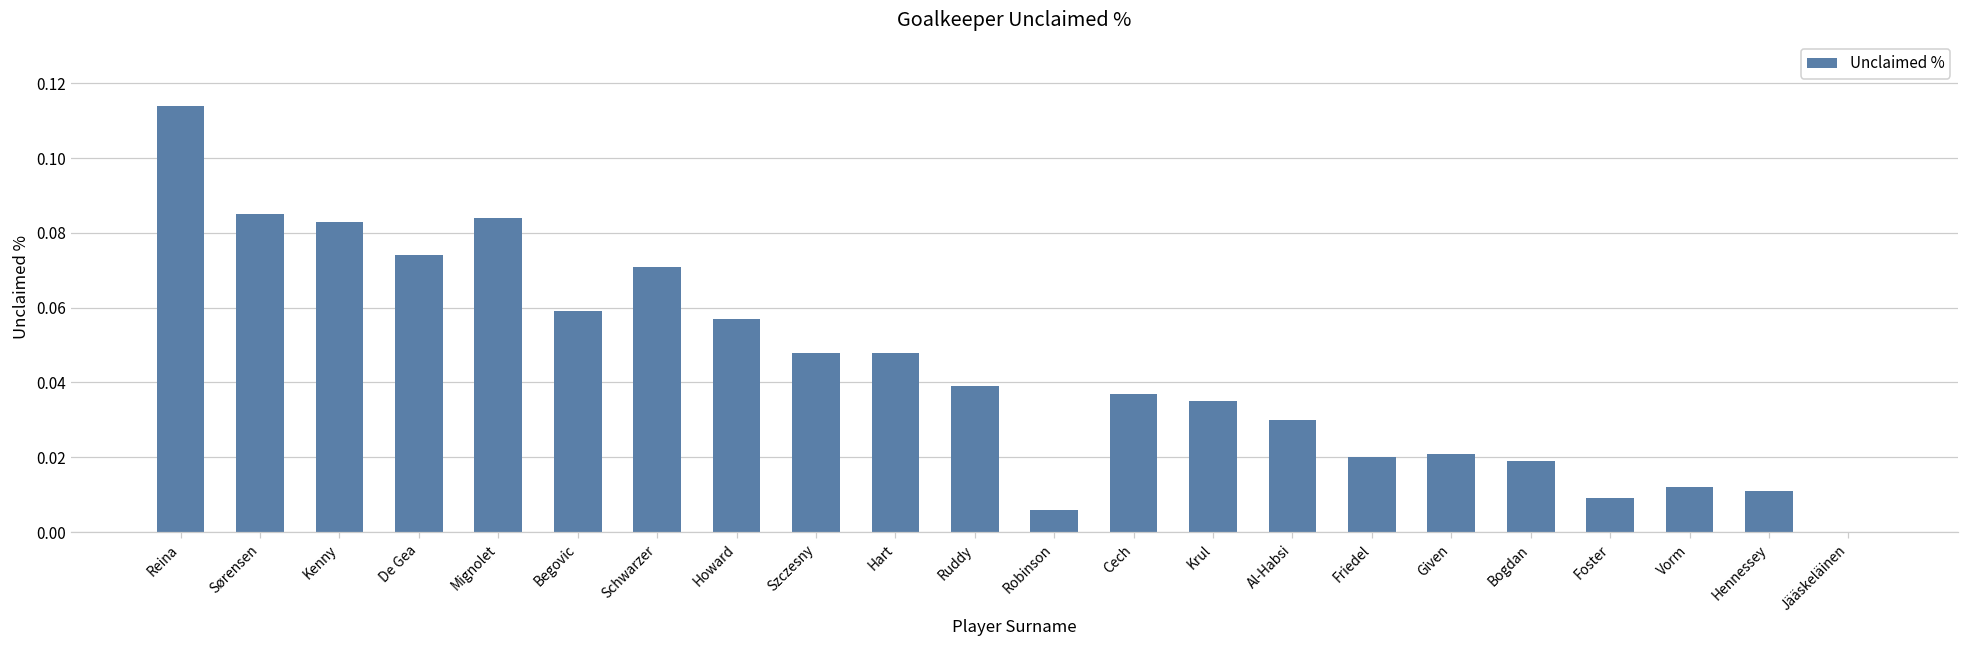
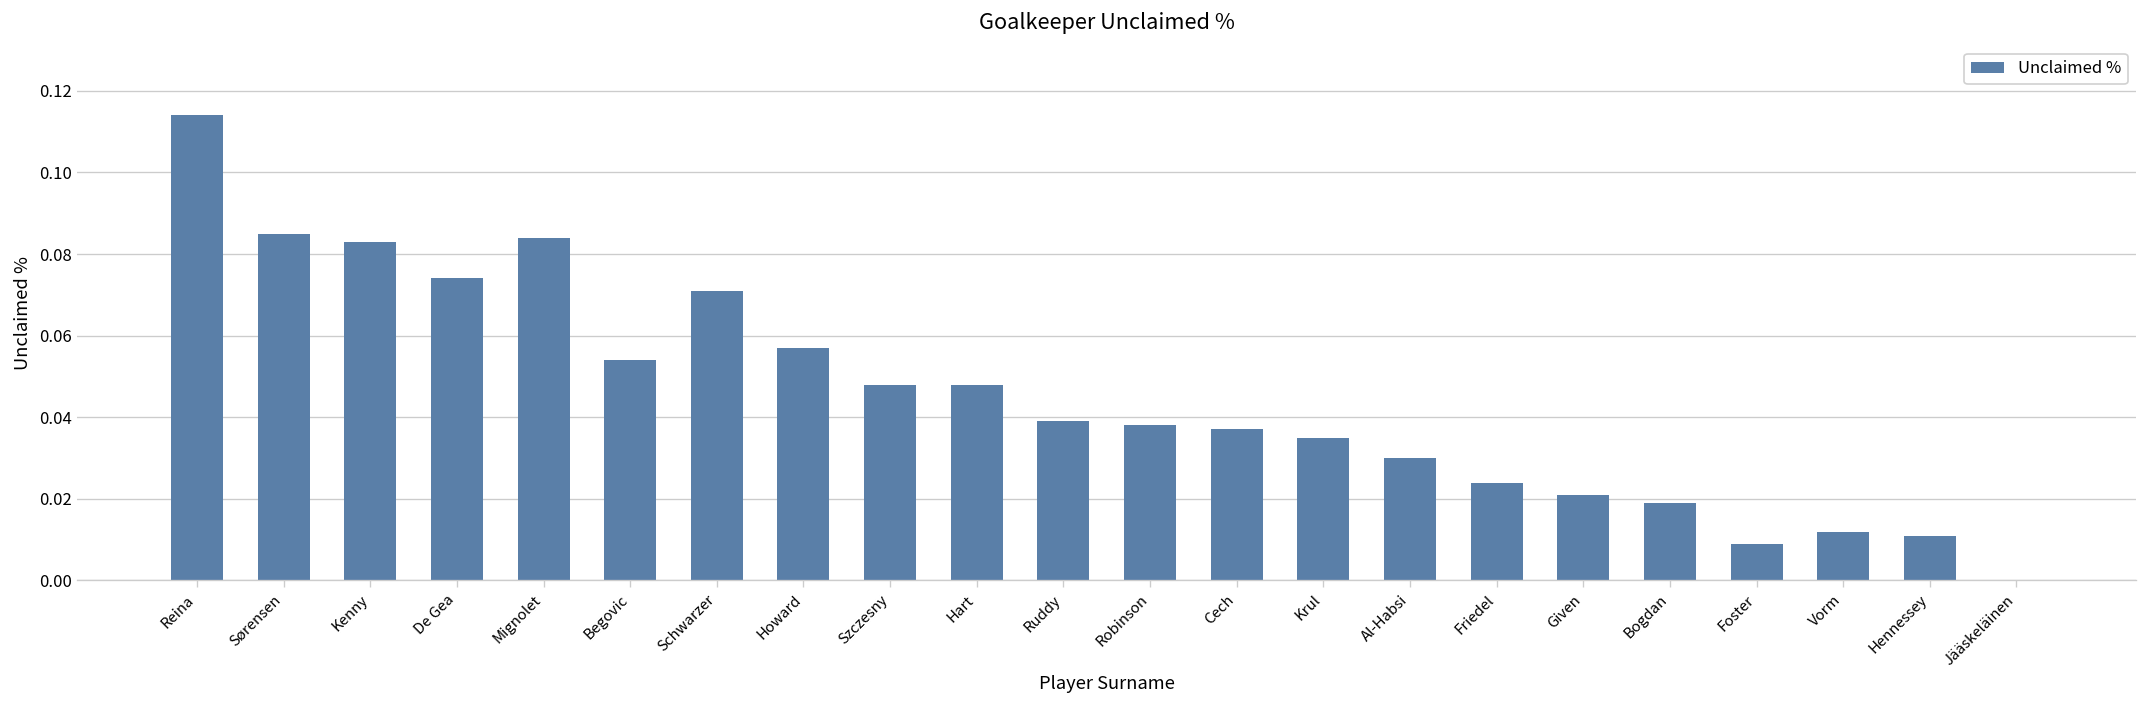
  {
    "Reina": 0.114,
    "Sørensen": 0.085,
    "Kenny": 0.083,
    "De Gea": 0.074,
    "Mignolet": 0.084,
-   "Begovic": 0.059,
+   "Begovic": 0.054,
    "Schwarzer": 0.071,
    "Howard": 0.057,
    "Szczesny": 0.048,
    "Hart": 0.048,
    "Ruddy": 0.039,
-   "Robinson": 0.006,
+   "Robinson": 0.038,
    "Cech": 0.037,
    "Krul": 0.035,
    "Al-Habsi": 0.030,
-   "Friedel": 0.020,
+   "Friedel": 0.024,
    "Given": 0.021,
    "Bogdan": 0.019,
    "Foster": 0.009,
    "Vorm": 0.012,
    "Hennessey": 0.011,
    "Jääskeläinen": 0.000
  }
